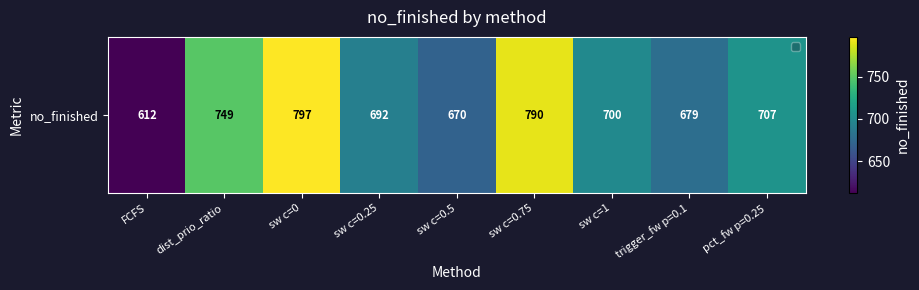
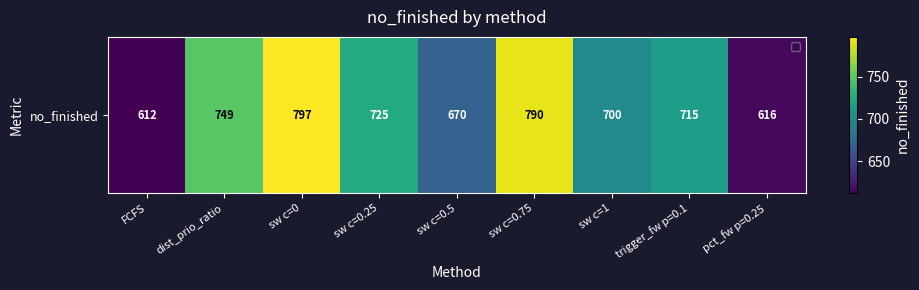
  {
    "no_finished": {
      "FCFS": 612,
      "dist_prio_ratio": 749,
      "sw c=0": 797,
-     "sw c=0.25": 692,
+     "sw c=0.25": 725,
      "sw c=0.5": 670,
      "sw c=0.75": 790,
      "sw c=1": 700,
-     "trigger_fw p=0.1": 679,
-     "pct_fw p=0.25": 707
+     "trigger_fw p=0.1": 715,
+     "pct_fw p=0.25": 616
    }
  }
